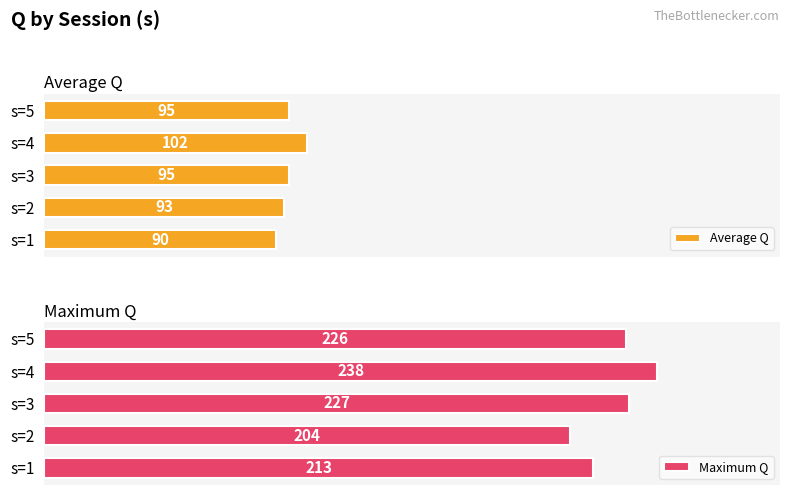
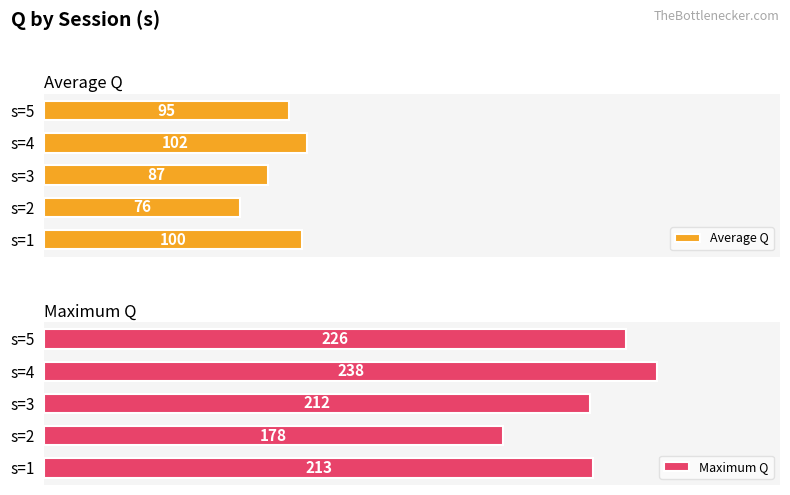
  {
    "Average Q": {
      "s=5": 95,
      "s=4": 102,
-     "s=3": 95,
-     "s=2": 93,
-     "s=1": 90
+     "s=3": 87,
+     "s=2": 76,
+     "s=1": 100
    },
    "Maximum Q": {
      "s=5": 226,
      "s=4": 238,
-     "s=3": 227,
-     "s=2": 204,
+     "s=3": 212,
+     "s=2": 178,
      "s=1": 213
    }
  }
